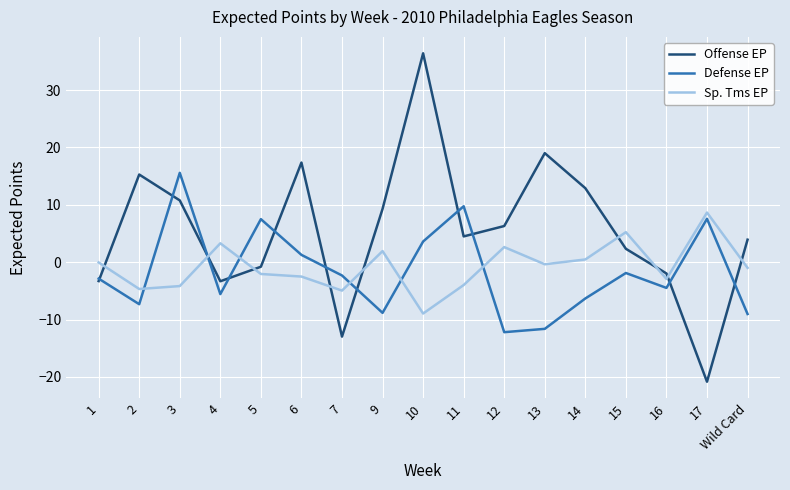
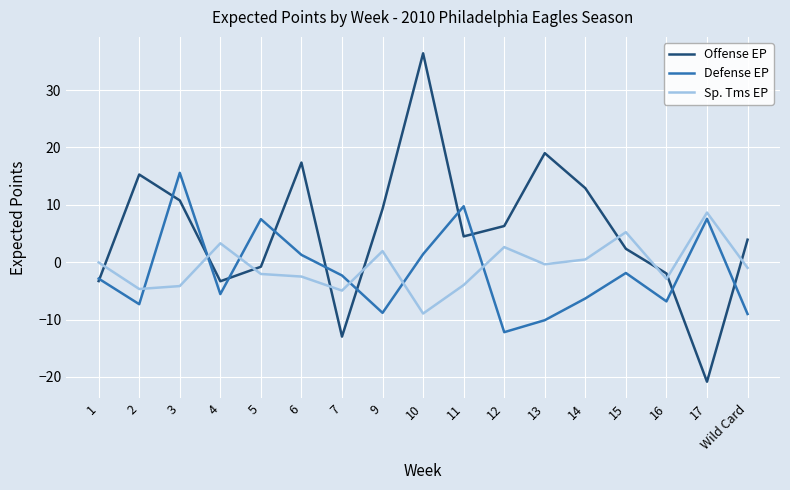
  {
    "Offense EP": {
      "2": 15,
      "3": 11,
      "4": -3,
      "5": -1,
      "6": 17,
      "7": -13,
      "9": 9,
      "10": 36,
      "11": 4,
      "12": 6,
      "13": 19,
      "14": 13,
      "15": 2,
      "16": -2,
      "17": -21,
      "Wild Card": 4
    },
    "Defense EP": {
      "2": -7,
      "3": 16,
      "4": -6,
      "5": 8,
      "6": 1,
      "7": -2,
      "9": -9,
-     "10": 4,
+     "10": 1,
      "11": 10,
      "12": -12,
-     "13": -12,
+     "13": -10,
      "14": -6,
      "15": -2,
-     "16": -4,
+     "16": -7,
      "17": 8,
      "Wild Card": -9
    },
    "Sp. Tms EP": {
      "1": 0,
      "2": -5,
      "3": -4,
      "4": 3,
      "5": -2,
      "6": -3,
      "7": -5,
      "9": 2,
      "10": -9,
      "11": -4,
      "12": 3,
      "13": 0,
      "14": 0,
      "15": 5,
      "16": -3,
      "17": 9,
      "Wild Card": -1
    }
  }
